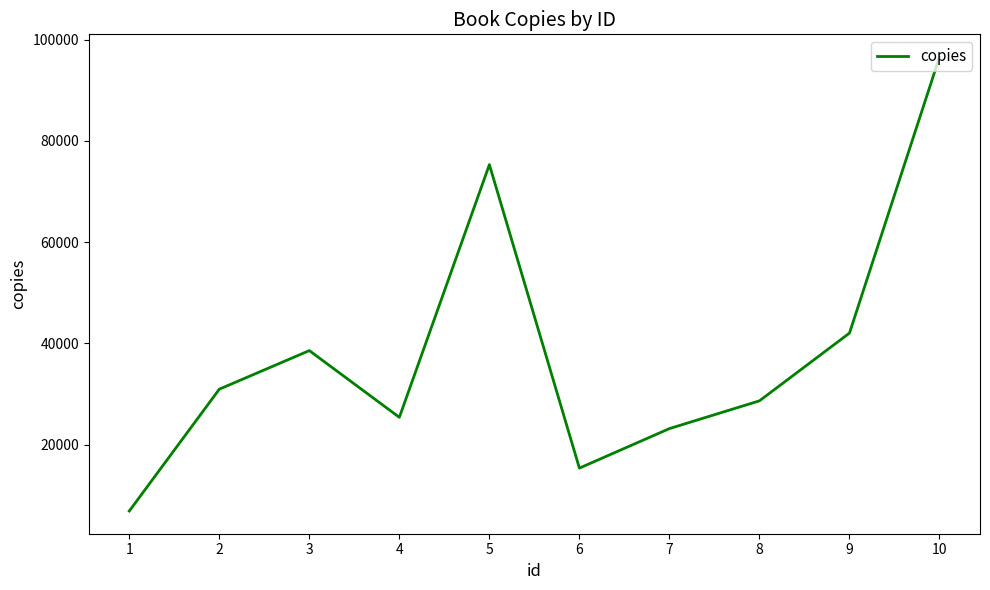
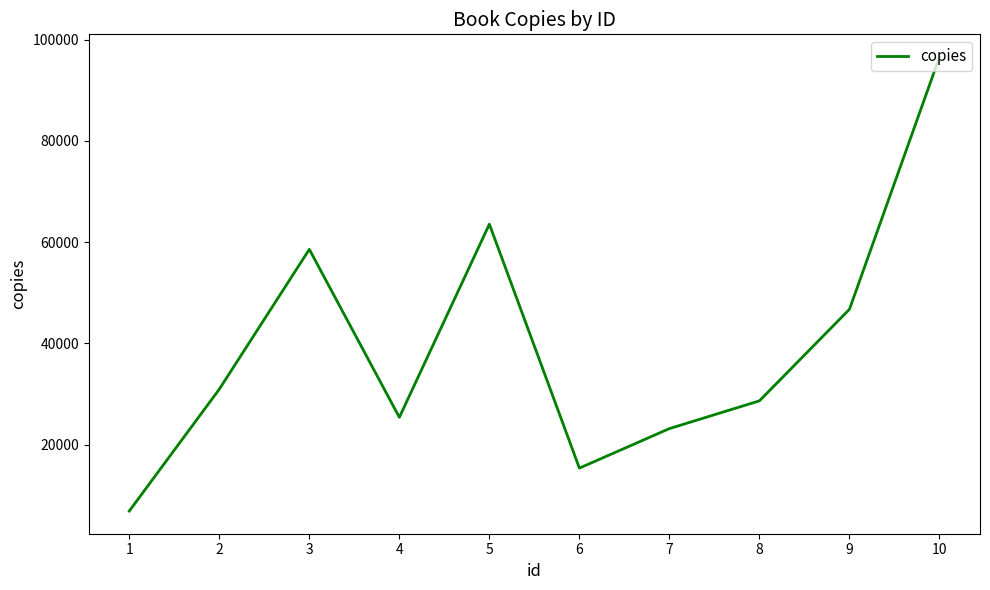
  {
    "1": 7000,
    "2": 31000,
-   "3": 39000,
+   "3": 59000,
    "4": 25000,
-   "5": 75000,
+   "5": 64000,
    "6": 15000,
    "7": 23000,
    "8": 29000,
-   "9": 42000
+   "9": 47000
  }
